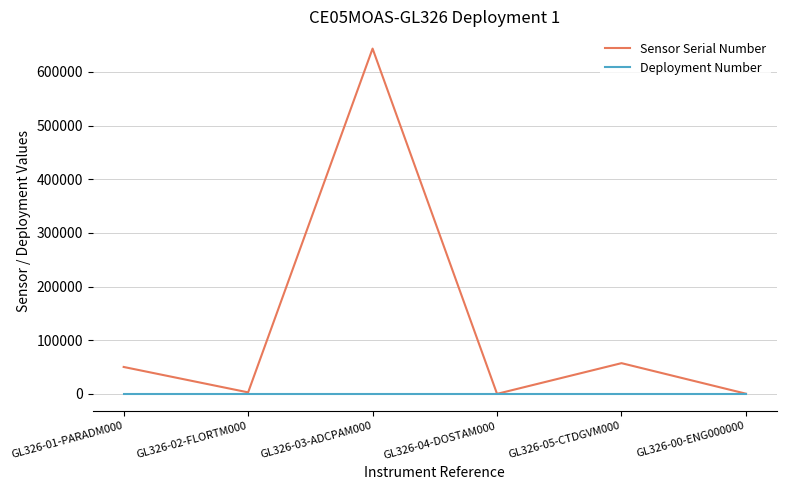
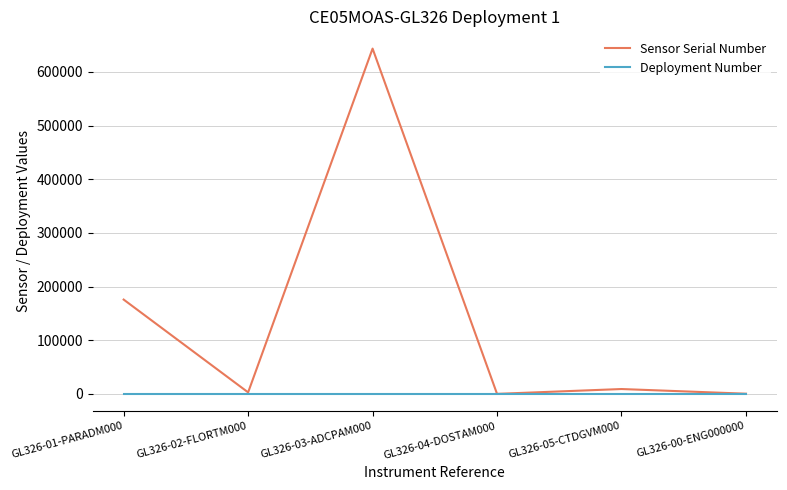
  {
    "Sensor Serial Number": {
-     "GL326-01-PARADM000": 50000,
+     "GL326-01-PARADM000": 180000,
      "GL326-03-ADCPAM000": 640000,
-     "GL326-05-CTDGVM000": 60000
+     "GL326-05-CTDGVM000": 10000
    },
    "Deployment Number": {
      "GL326-01-PARADM000": 0,
      "GL326-03-ADCPAM000": 0,
      "GL326-05-CTDGVM000": 0
    }
  }
